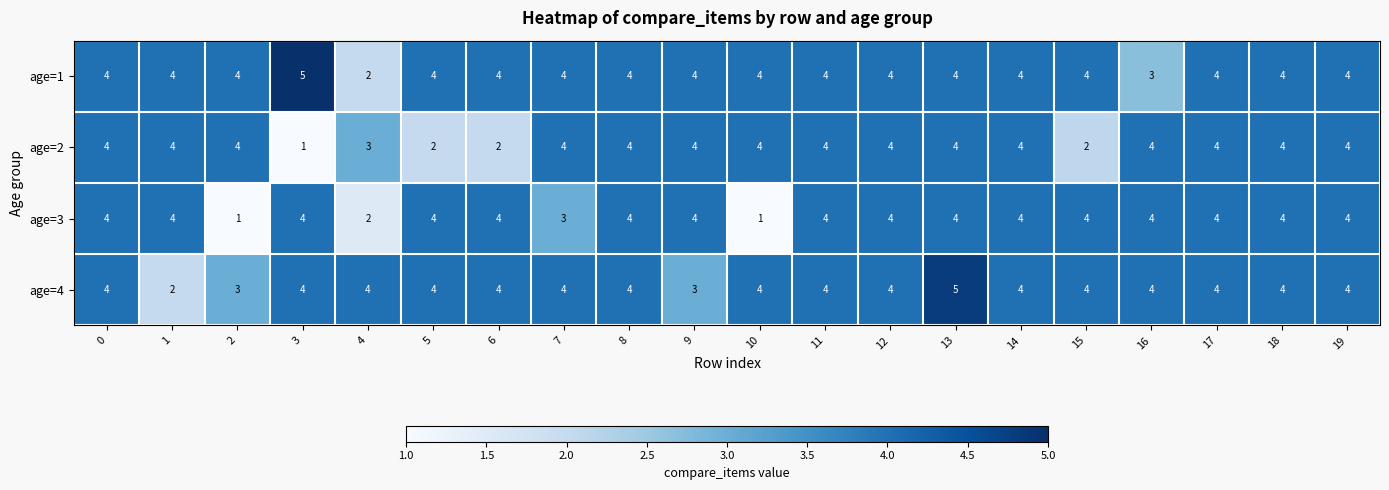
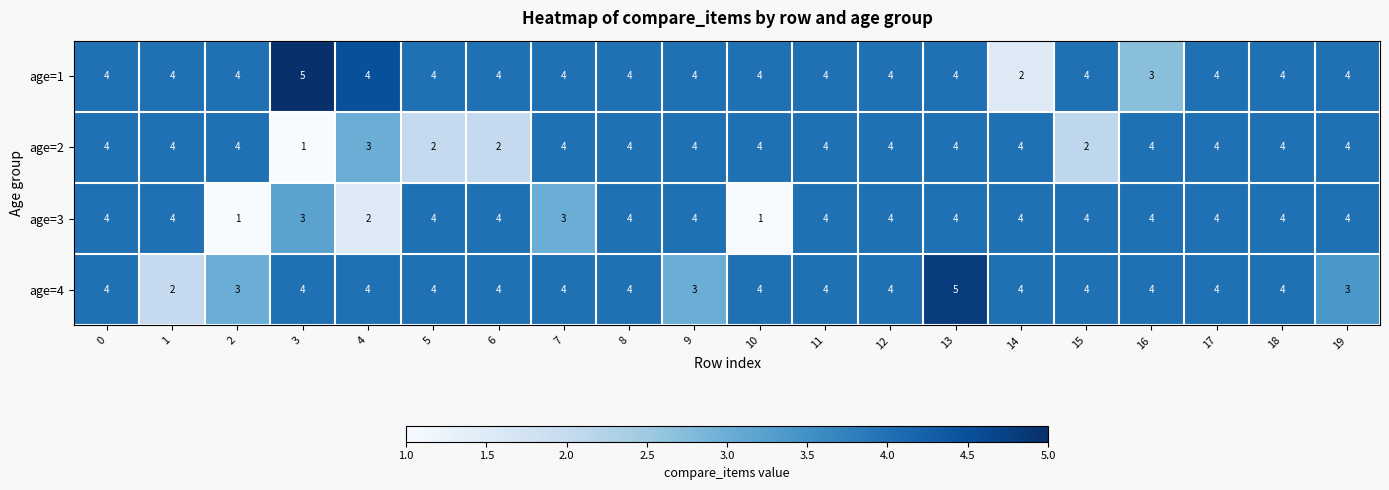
  {
    "age=1": {
      "0": 4,
      "1": 4,
      "2": 4,
      "3": 5,
-     "4": 2,
+     "4": 4,
      "5": 4,
      "6": 4,
      "7": 4,
      "8": 4,
      "9": 4,
      "10": 4,
      "11": 4,
      "12": 4,
      "13": 4,
-     "14": 4,
+     "14": 2,
      "15": 4,
      "16": 3,
      "17": 4,
      "18": 4,
      "19": 4
    },
    "age=2": {
      "0": 4,
      "1": 4,
      "2": 4,
      "3": 1,
      "4": 3,
      "5": 2,
      "6": 2,
      "7": 4,
      "8": 4,
      "9": 4,
      "10": 4,
      "11": 4,
      "12": 4,
      "13": 4,
      "14": 4,
      "15": 2,
      "16": 4,
      "17": 4,
      "18": 4,
      "19": 4
    },
    "age=3": {
      "0": 4,
      "1": 4,
      "2": 1,
-     "3": 4,
+     "3": 3,
      "4": 2,
      "5": 4,
      "6": 4,
      "7": 3,
      "8": 4,
      "9": 4,
      "10": 1,
      "11": 4,
      "12": 4,
      "13": 4,
      "14": 4,
      "15": 4,
      "16": 4,
      "17": 4,
      "18": 4,
      "19": 4
    },
    "age=4": {
      "0": 4,
      "1": 2,
      "2": 3,
      "3": 4,
      "4": 4,
      "5": 4,
      "6": 4,
      "7": 4,
      "8": 4,
      "9": 3,
      "10": 4,
      "11": 4,
      "12": 4,
      "13": 5,
      "14": 4,
      "15": 4,
      "16": 4,
      "17": 4,
      "18": 4,
-     "19": 4
+     "19": 3
    }
  }
